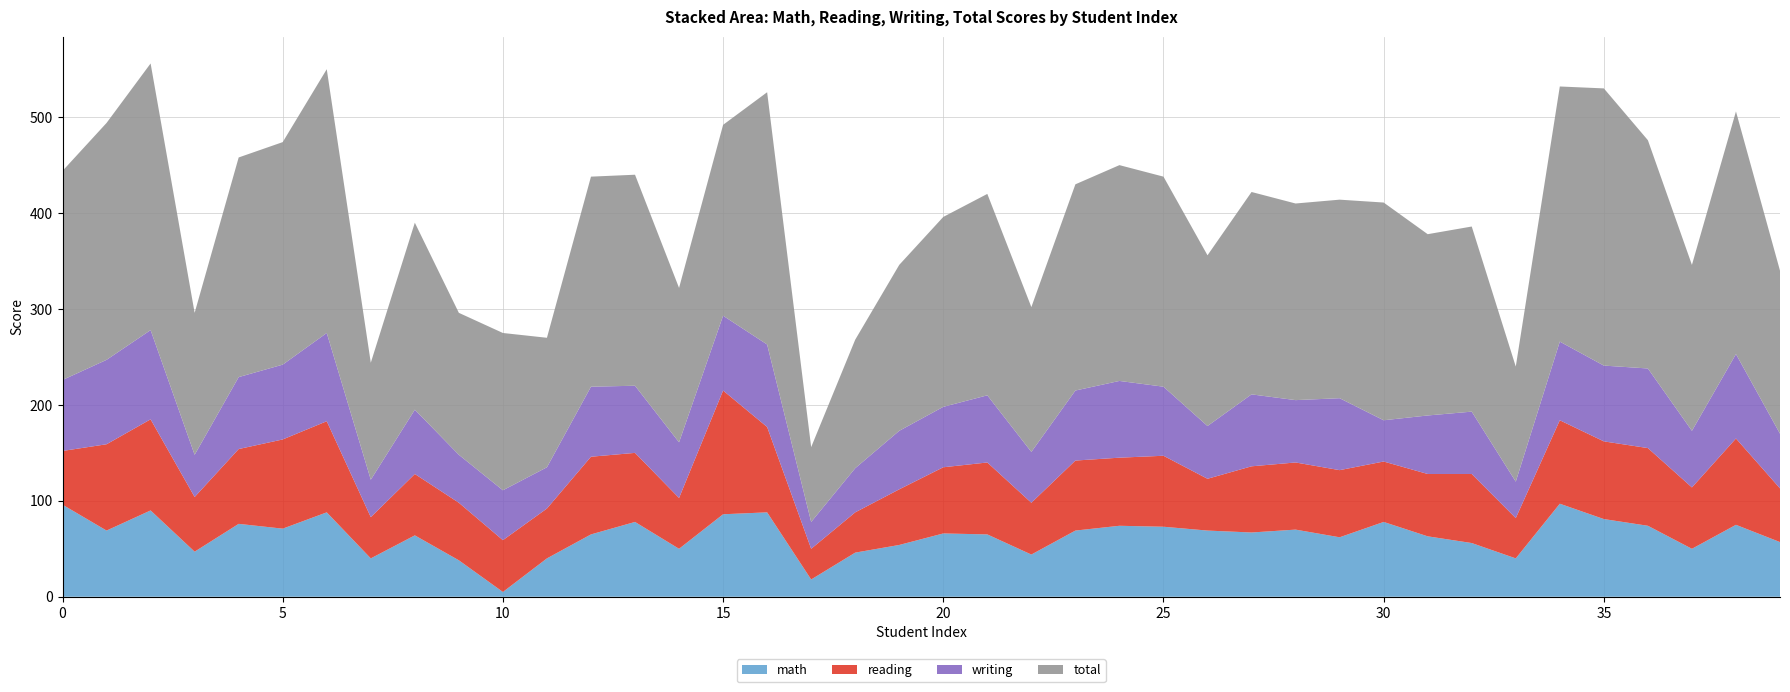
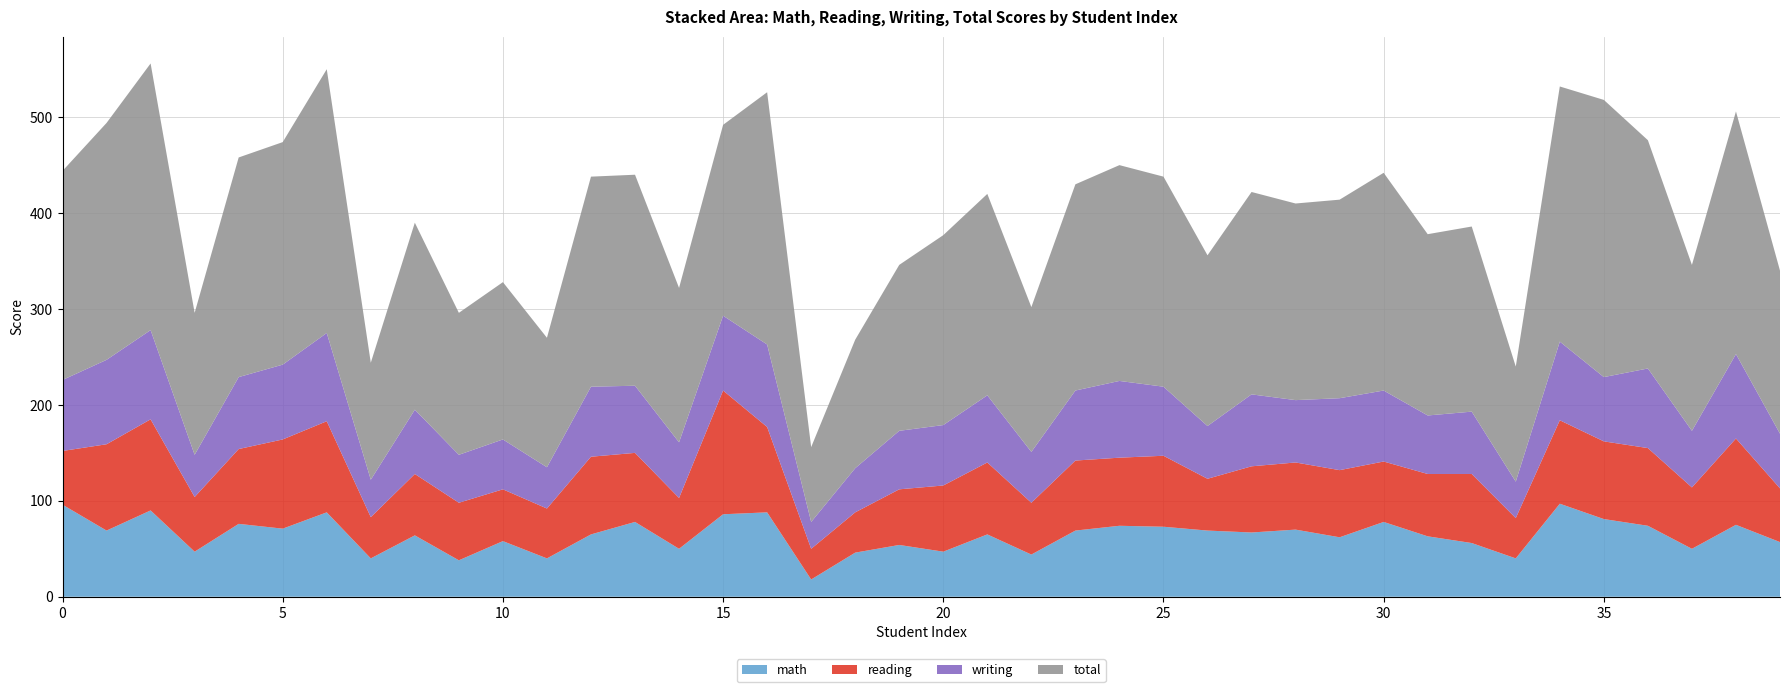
  {
    "math": {
      "0": 100,
      "5": 70,
-     "10": 10,
+     "10": 60,
      "15": 90,
-     "20": 70,
+     "20": 50,
      "25": 70,
      "30": 80,
      "35": 80
    },
    "reading": {
      "0": 60,
      "5": 90,
      "10": 50,
      "15": 130,
      "20": 70,
      "25": 70,
      "30": 60,
      "35": 80
    },
    "writing": {
      "0": 70,
      "5": 80,
      "10": 50,
      "15": 80,
      "20": 60,
      "25": 70,
-     "30": 40,
-     "35": 80
+     "30": 70,
+     "35": 70
    },
    "total": {
      "0": 220,
      "5": 230,
      "10": 160,
      "15": 200,
      "20": 200,
      "25": 220,
      "30": 230,
      "35": 290
    }
  }
